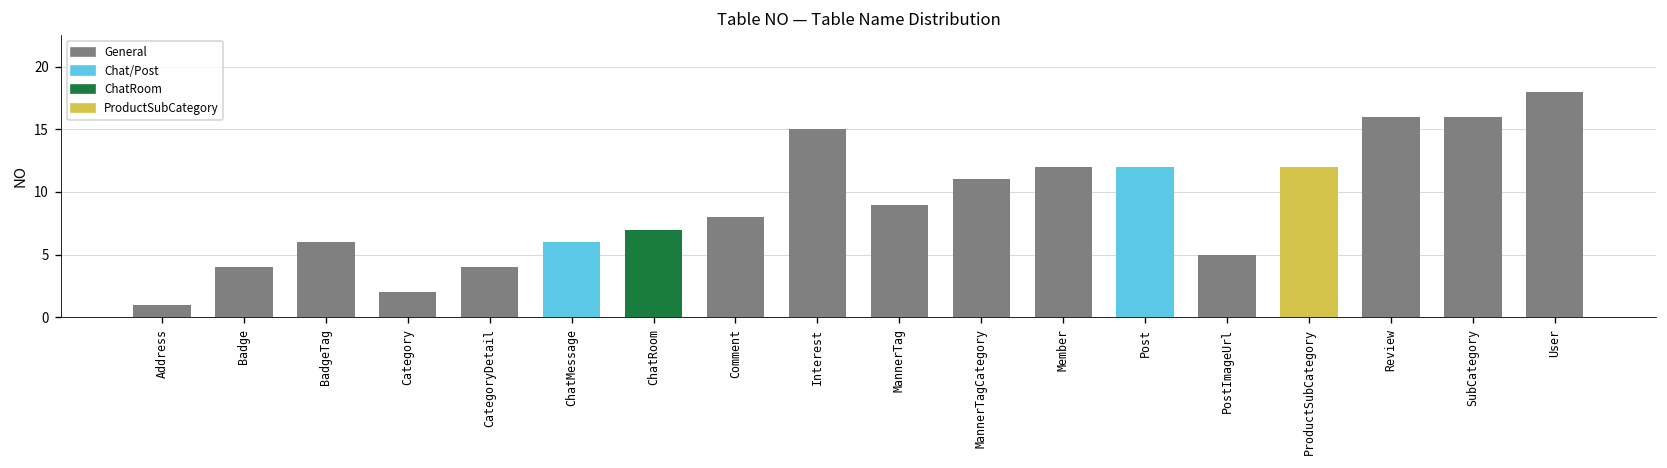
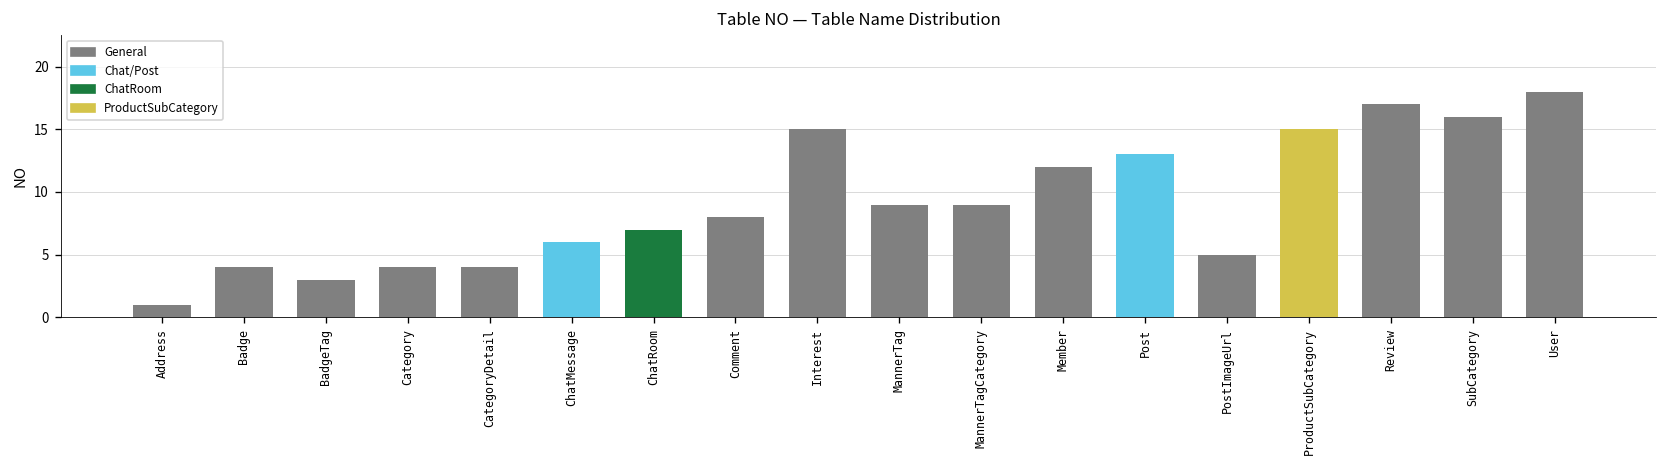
  {
    "Address": 1,
    "Badge": 4,
-   "BadgeTag": 6,
-   "Category": 2,
+   "BadgeTag": 3,
+   "Category": 4,
    "CategoryDetail": 4,
    "ChatMessage": 6,
    "ChatRoom": 7,
    "Comment": 8,
    "Interest": 15,
    "MannerTag": 9,
-   "MannerTagCategory": 11,
+   "MannerTagCategory": 9,
    "Member": 12,
-   "Post": 12,
+   "Post": 13,
    "PostImageUrl": 5,
-   "ProductSubCategory": 12,
-   "Review": 16,
+   "ProductSubCategory": 15,
+   "Review": 17,
    "SubCategory": 16,
    "User": 18
  }
